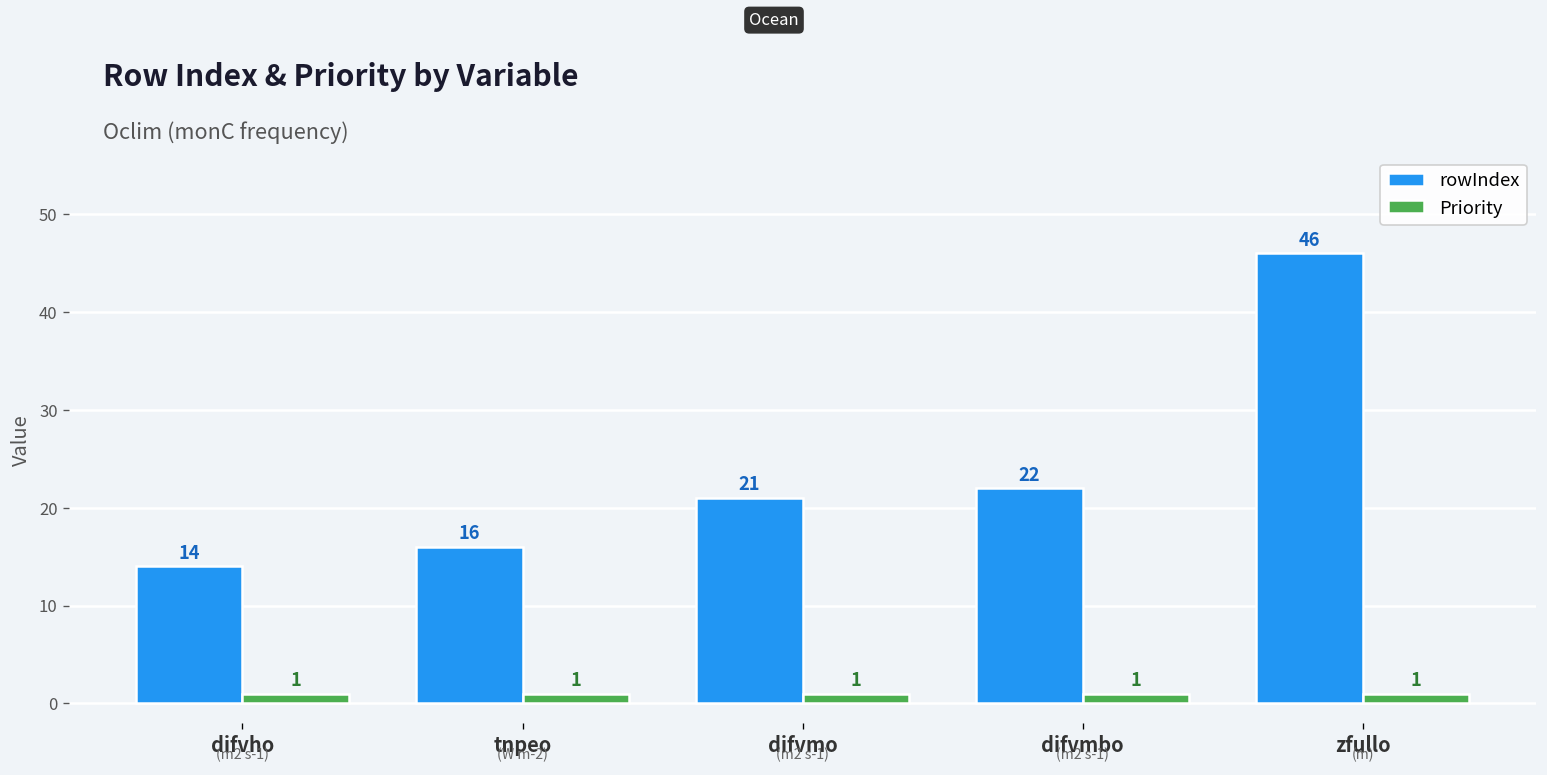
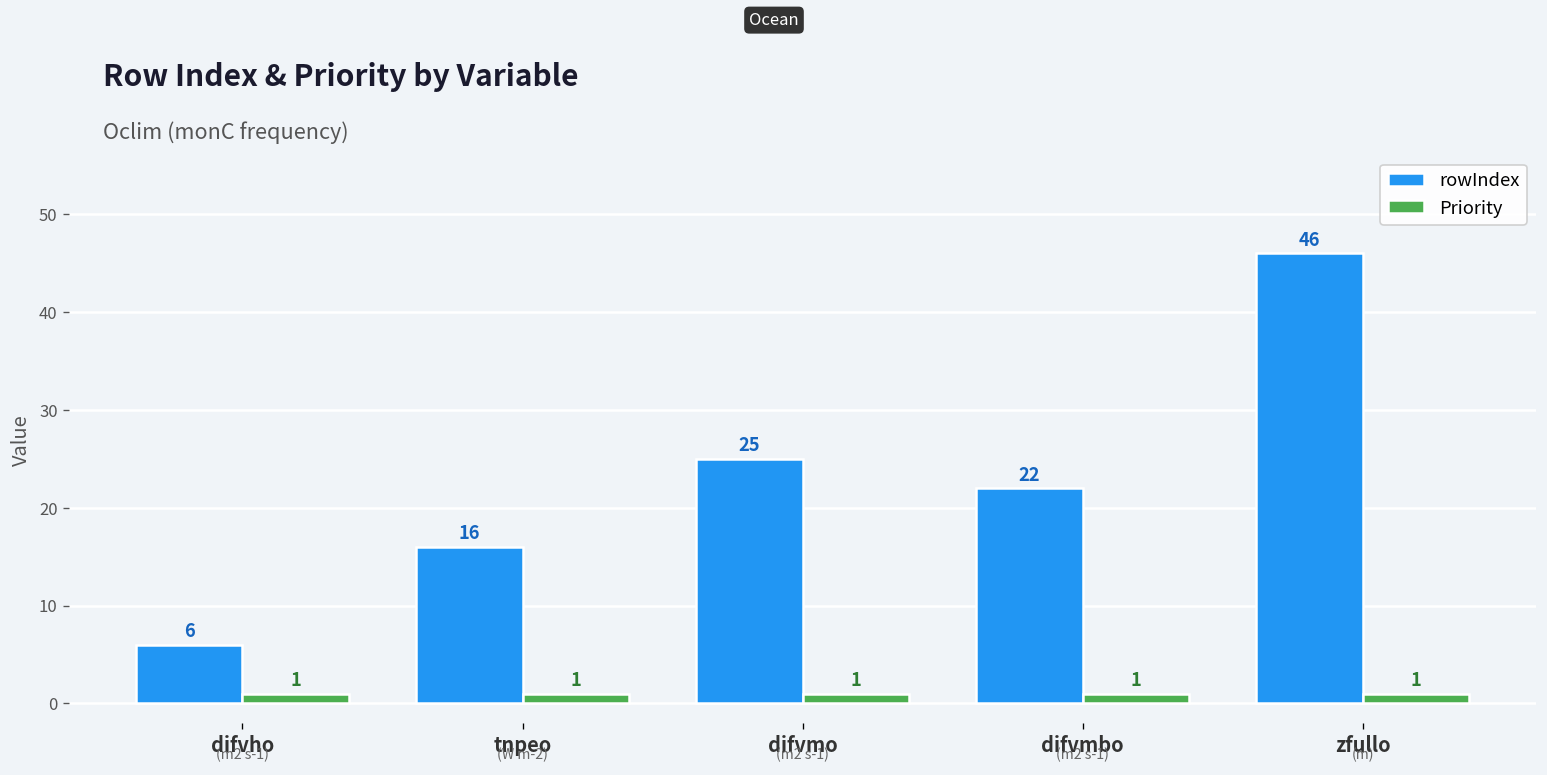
  {
    "rowIndex": {
-     "difvho": 14,
+     "difvho": 6,
      "tnpeo": 16,
-     "difvmo": 21,
+     "difvmo": 25,
      "difvmbo": 22,
      "zfullo": 46
    },
    "Priority": {
      "difvho": 1,
      "tnpeo": 1,
      "difvmo": 1,
      "difvmbo": 1,
      "zfullo": 1
    }
  }
